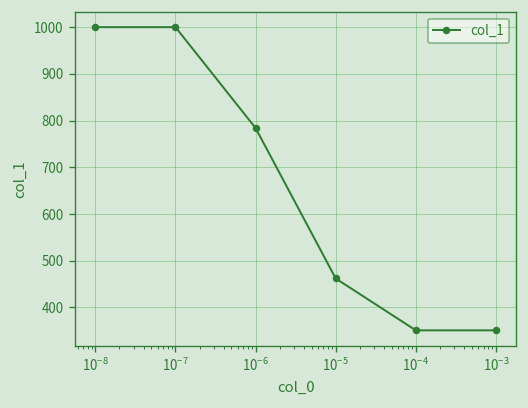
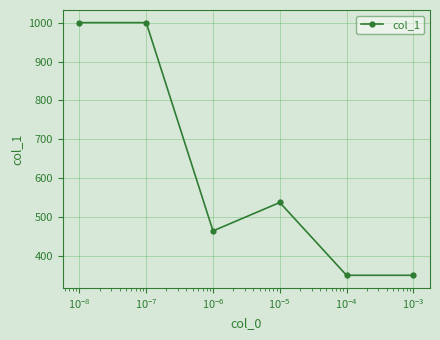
  {
    "10^-8": 1000,
    "10^-7": 1000,
-   "10^-6": 780,
-   "10^-5": 460,
+   "10^-6": 470,
+   "10^-5": 540,
    "10^-4": 350,
    "10^-3": 350
  }
